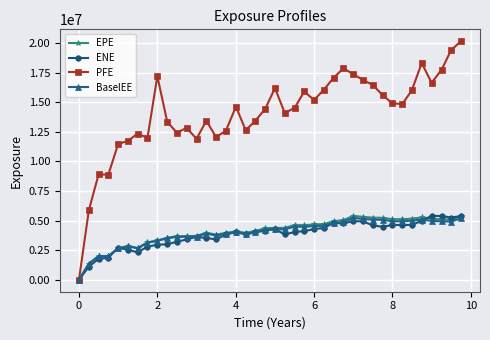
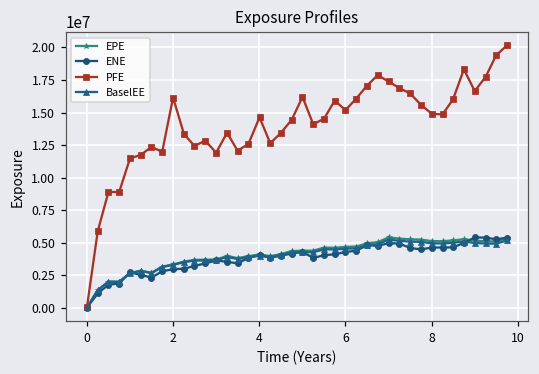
  {
    "PFE": {
-     "2": 17200000,
+     "2": 16200000,
      "6": 15200000,
      "8": 14900000
    }
  }
